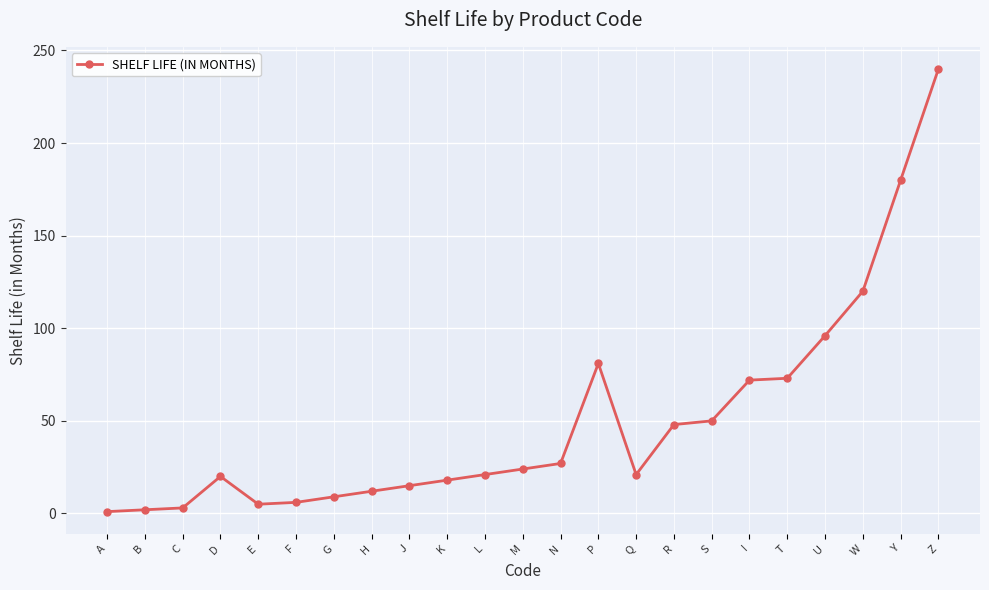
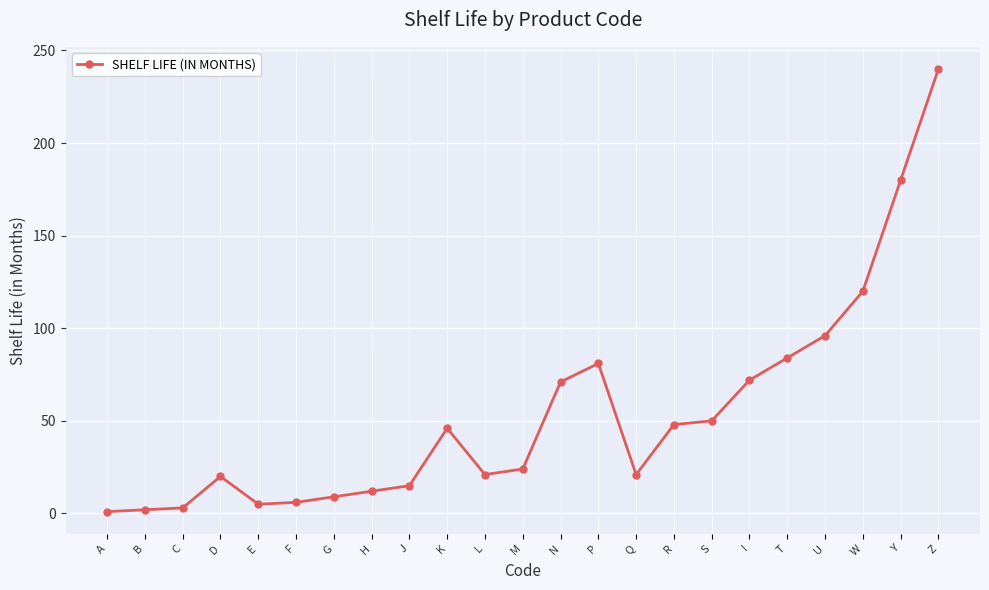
  {
    "A": 1,
    "B": 2,
    "C": 3,
    "D": 20,
    "E": 5,
    "F": 6,
    "G": 9,
    "H": 12,
    "J": 15,
-   "K": 18,
+   "K": 46,
    "L": 21,
    "M": 24,
-   "N": 27,
+   "N": 71,
    "P": 81,
    "Q": 21,
    "R": 48,
    "S": 50,
    "I": 72,
-   "T": 73,
+   "T": 84,
    "U": 96,
    "W": 120,
    "Y": 180,
    "Z": 240
  }
